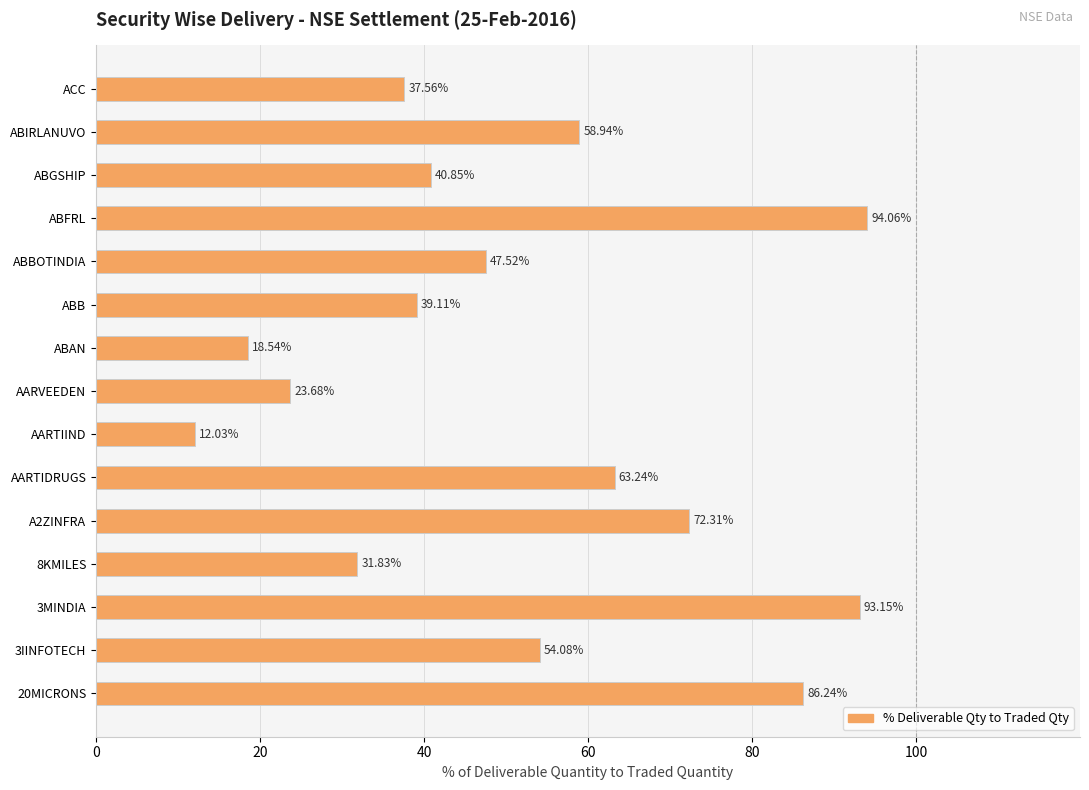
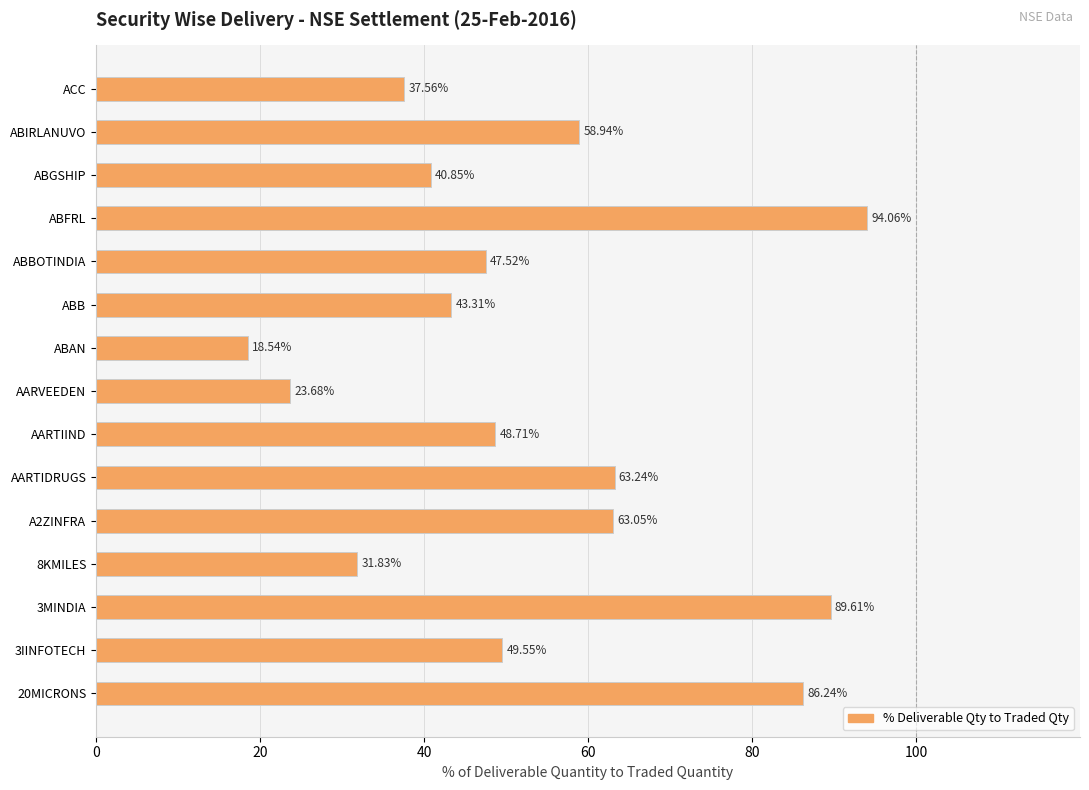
  {
    "ACC": "37.56%",
    "ABIRLANUVO": "58.94%",
    "ABGSHIP": "40.85%",
    "ABFRL": "94.06%",
    "ABBOTINDIA": "47.52%",
-   "ABB": "39.11%",
+   "ABB": "43.31%",
    "ABAN": "18.54%",
    "AARVEEDEN": "23.68%",
-   "AARTIIND": "12.03%",
+   "AARTIIND": "48.71%",
    "AARTIDRUGS": "63.24%",
-   "A2ZINFRA": "72.31%",
+   "A2ZINFRA": "63.05%",
    "8KMILES": "31.83%",
-   "3MINDIA": "93.15%",
-   "3IINFOTECH": "54.08%",
+   "3MINDIA": "89.61%",
+   "3IINFOTECH": "49.55%",
    "20MICRONS": "86.24%"
  }
